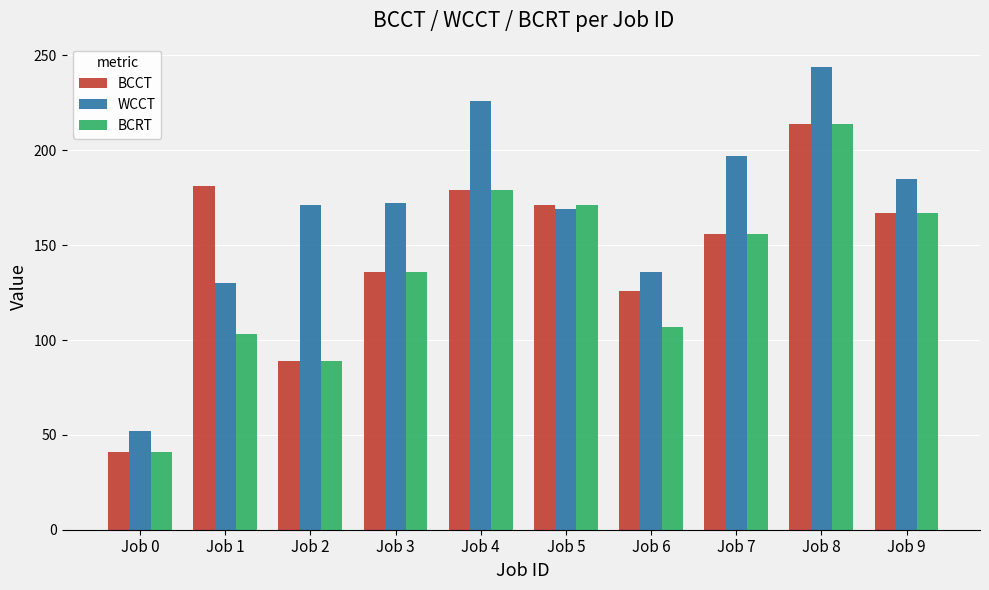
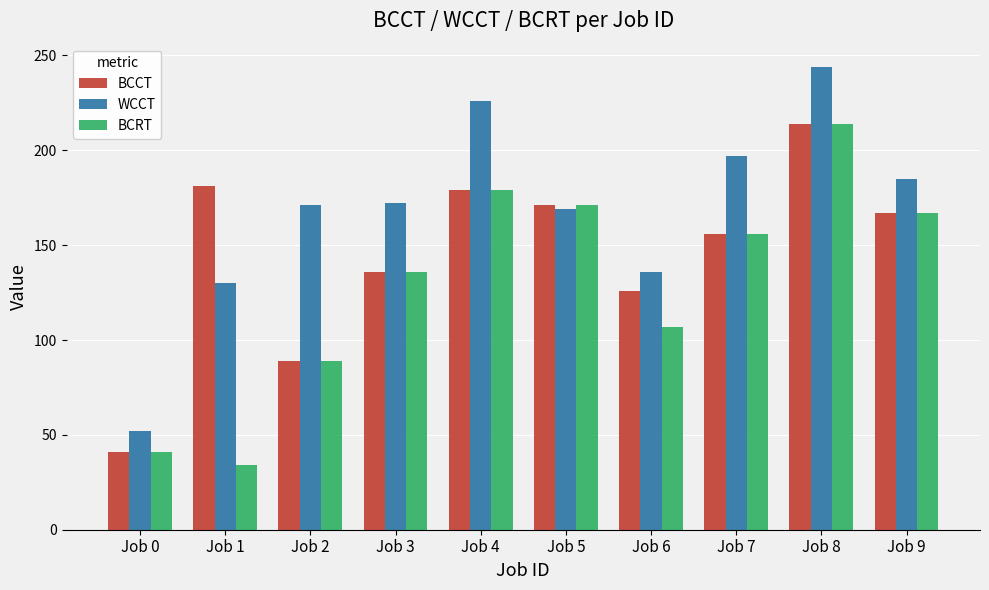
  {
    "BCCT": {
      "Job 0": 41,
      "Job 1": 181,
      "Job 2": 89,
      "Job 3": 136,
      "Job 4": 179,
      "Job 5": 171,
      "Job 6": 126,
      "Job 7": 156,
      "Job 8": 214,
      "Job 9": 167
    },
    "WCCT": {
      "Job 0": 52,
      "Job 1": 130,
      "Job 2": 171,
      "Job 3": 172,
      "Job 4": 226,
      "Job 5": 169,
      "Job 6": 136,
      "Job 7": 197,
      "Job 8": 244,
      "Job 9": 185
    },
    "BCRT": {
      "Job 0": 41,
-     "Job 1": 103,
+     "Job 1": 34,
      "Job 2": 89,
      "Job 3": 136,
      "Job 4": 179,
      "Job 5": 171,
      "Job 6": 107,
      "Job 7": 156,
      "Job 8": 214,
      "Job 9": 167
    }
  }
